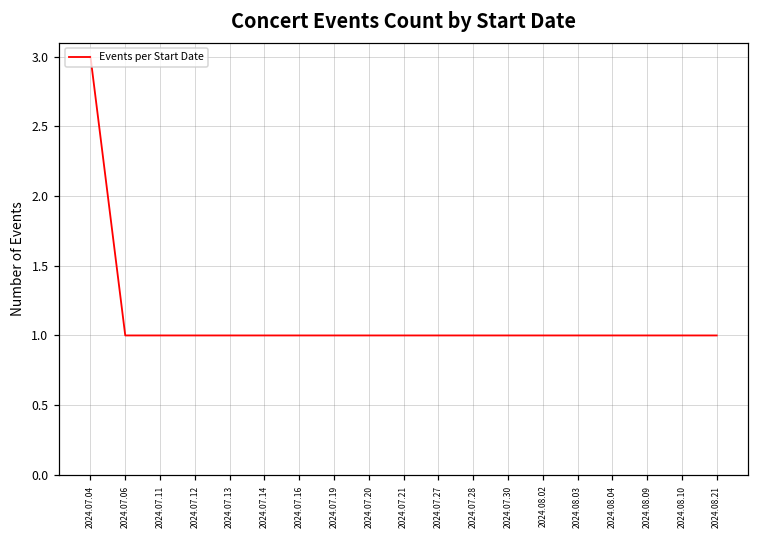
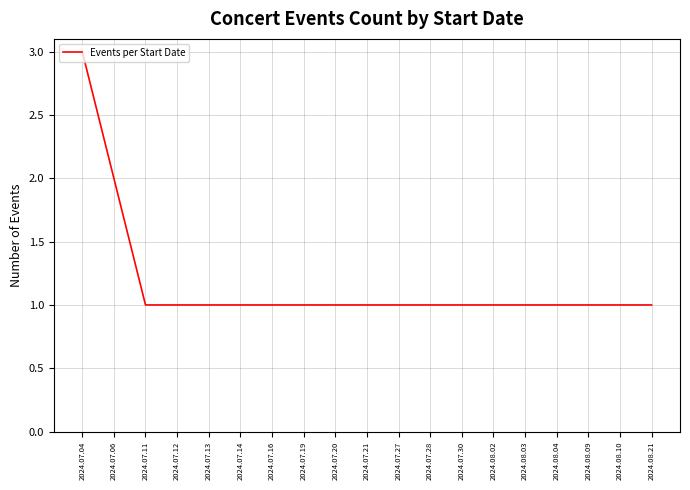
  {
-   "2024.07.06": 1,
+   "2024.07.06": 2,
    "2024.07.11": 1,
    "2024.07.12": 1,
    "2024.07.13": 1,
    "2024.07.14": 1,
    "2024.07.16": 1,
    "2024.07.19": 1,
    "2024.07.20": 1,
    "2024.07.21": 1,
    "2024.07.27": 1,
    "2024.07.28": 1,
    "2024.07.30": 1,
    "2024.08.02": 1,
    "2024.08.03": 1,
    "2024.08.04": 1,
    "2024.08.09": 1,
    "2024.08.10": 1,
    "2024.08.21": 1
  }
